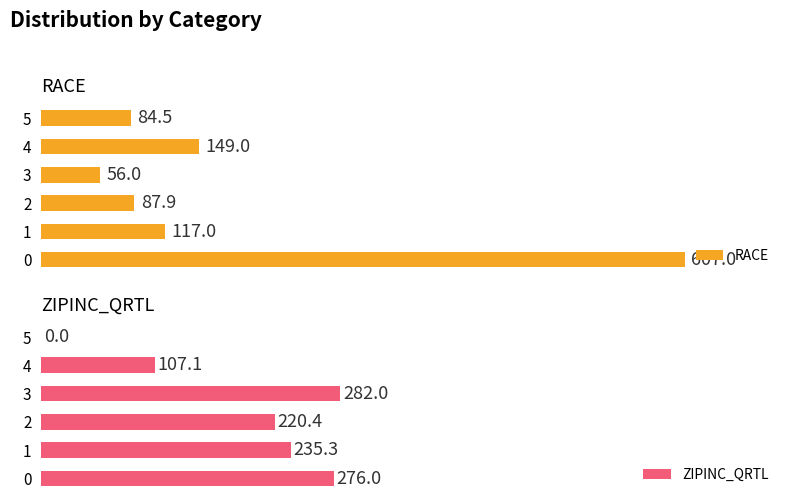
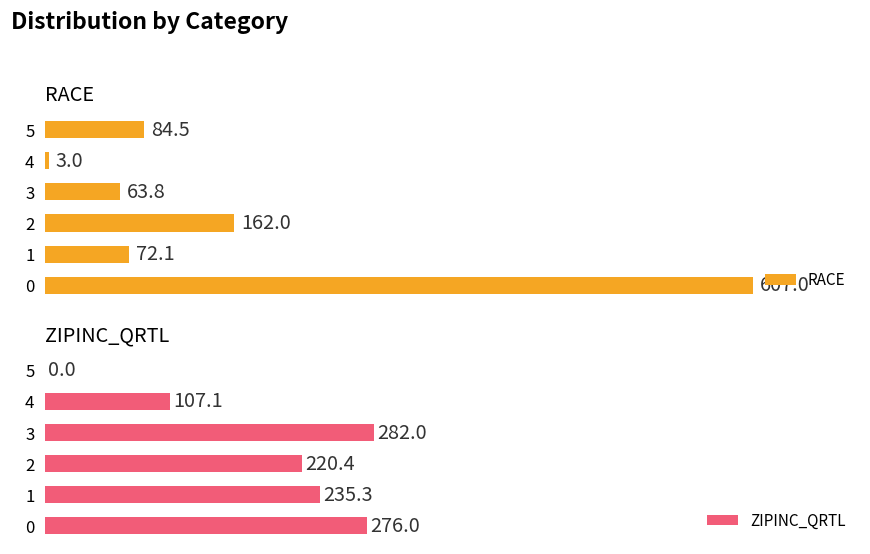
  {
    "RACE": {
      "5": 84.5,
-     "4": 149.0,
-     "3": 56.0,
-     "2": 87.9,
-     "1": 117.0,
+     "4": 3.0,
+     "3": 63.8,
+     "2": 162.0,
+     "1": 72.1,
      "0": 607.0
    },
    "ZIPINC_QRTL": {
      "5": 0.0,
      "4": 107.1,
      "3": 282.0,
      "2": 220.4,
      "1": 235.3,
      "0": 276.0
    }
  }
